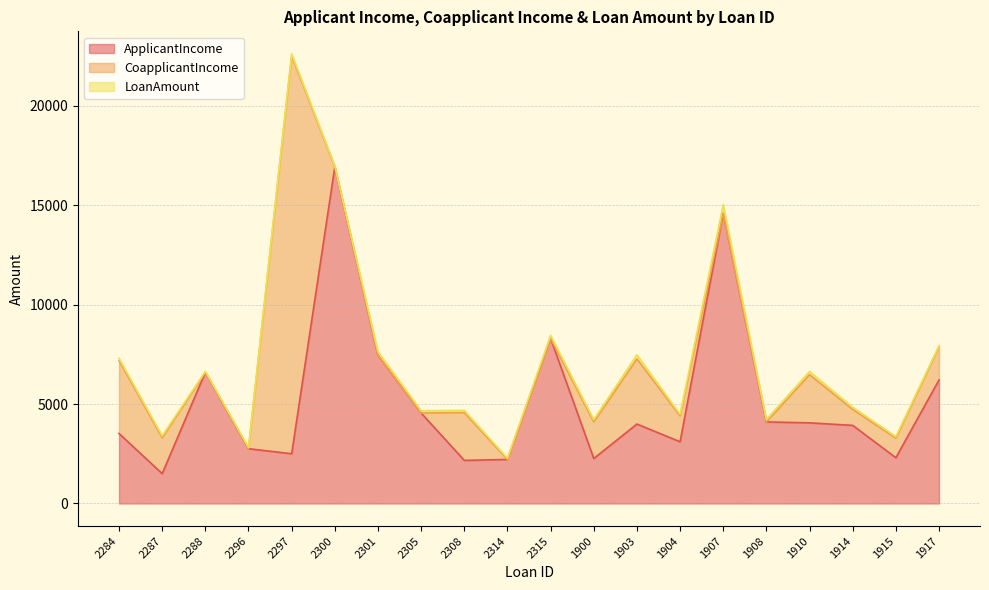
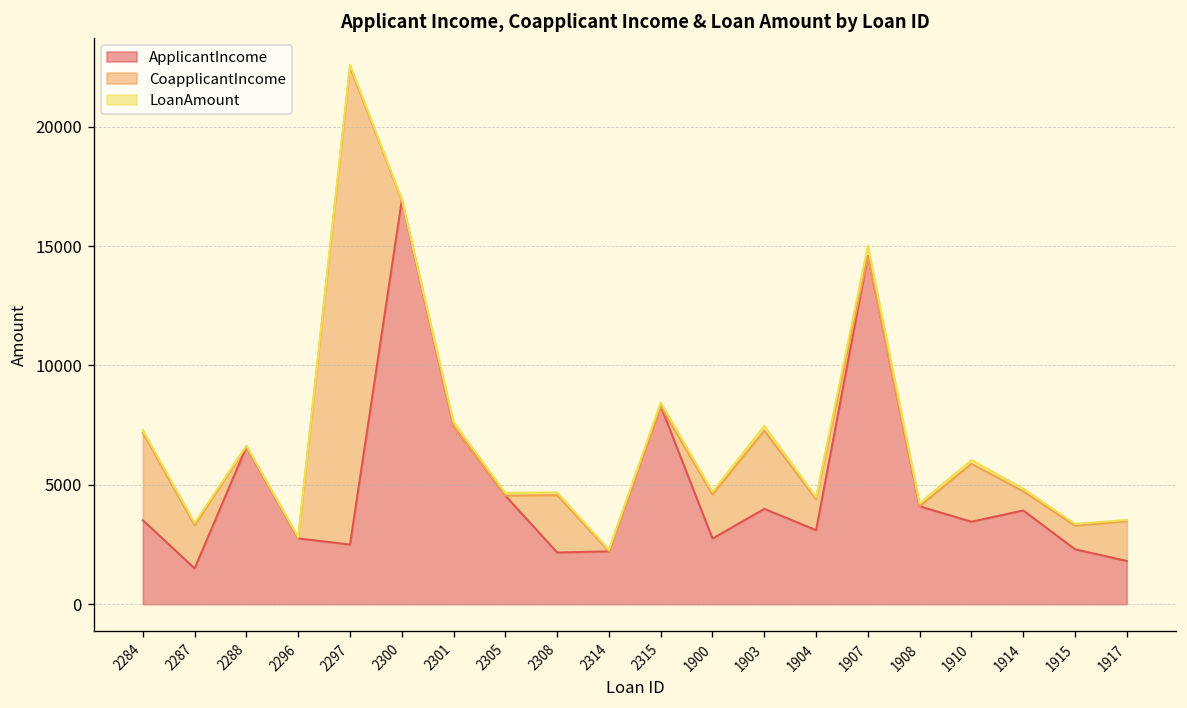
  {
    "ApplicantIncome": {
      "2284": 3500,
      "2287": 1500,
      "2297": 2500,
      "2308": 2200,
-     "1900": 2300,
+     "1900": 2800,
      "1903": 4000,
      "1904": 3100,
-     "1910": 4100,
+     "1910": 3500,
      "1914": 3900,
      "1915": 2300,
-     "1917": 6200
+     "1917": 1800
    }
  }
